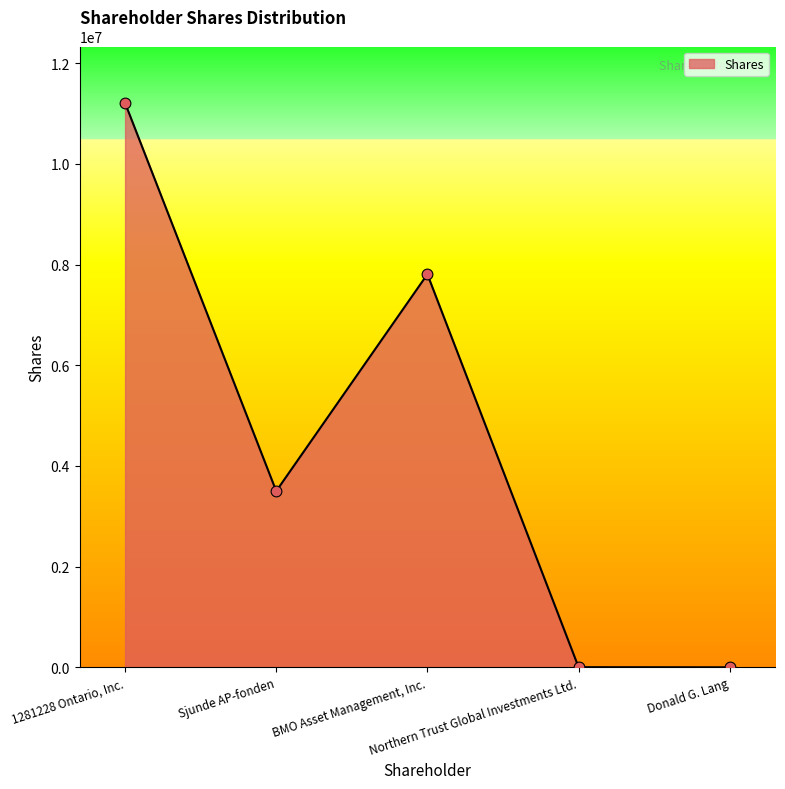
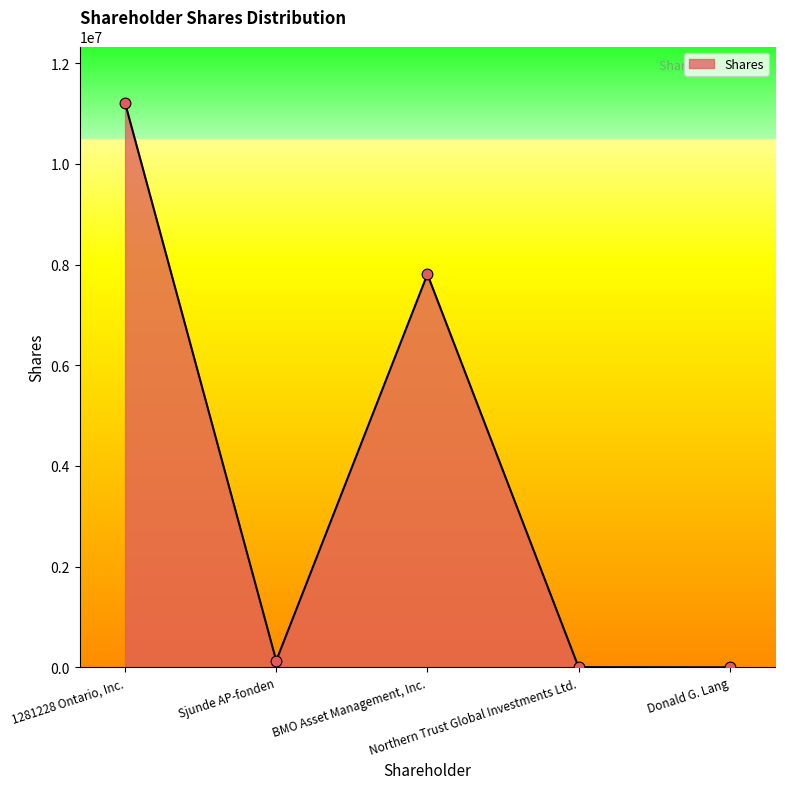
  {
    "1281228 Ontario, Inc.": 11200000,
-   "Sjunde AP-fonden": 3500000,
+   "Sjunde AP-fonden": 100000,
    "BMO Asset Management, Inc.": 7800000,
    "Northern Trust Global Investments Ltd.": 0,
    "Donald G. Lang": 0
  }
